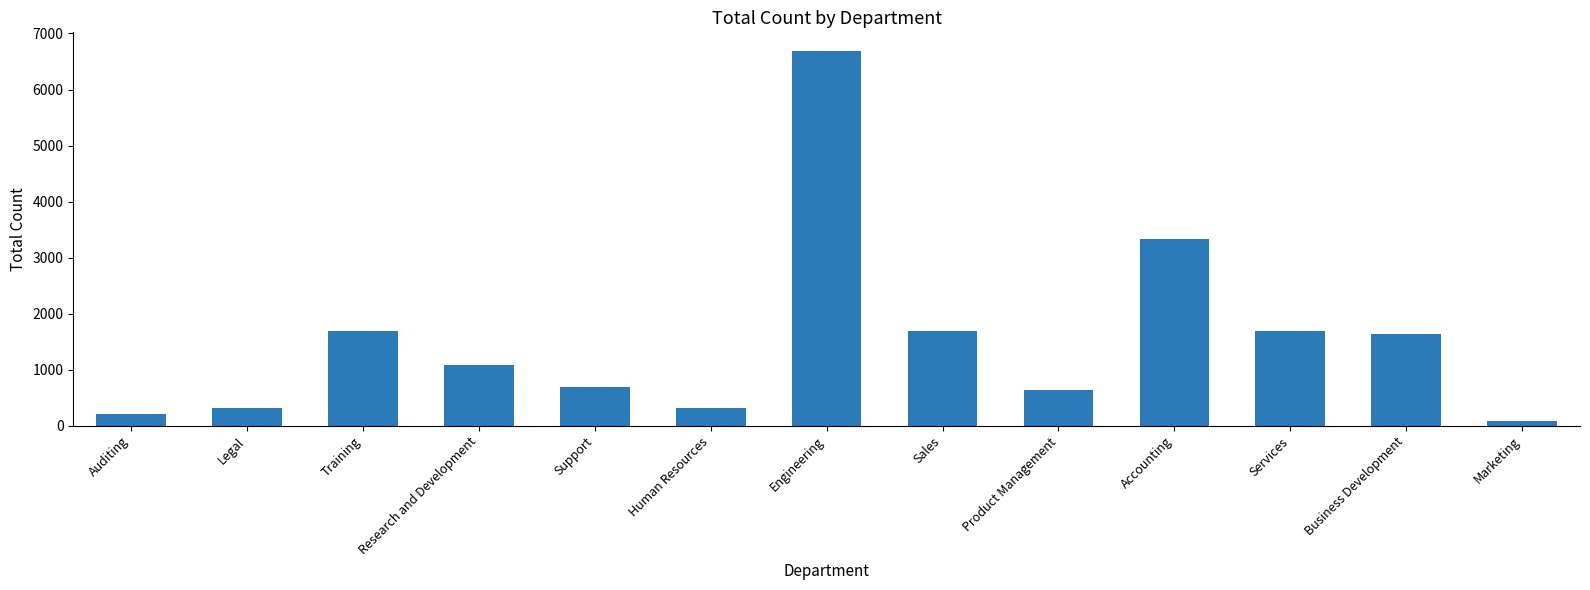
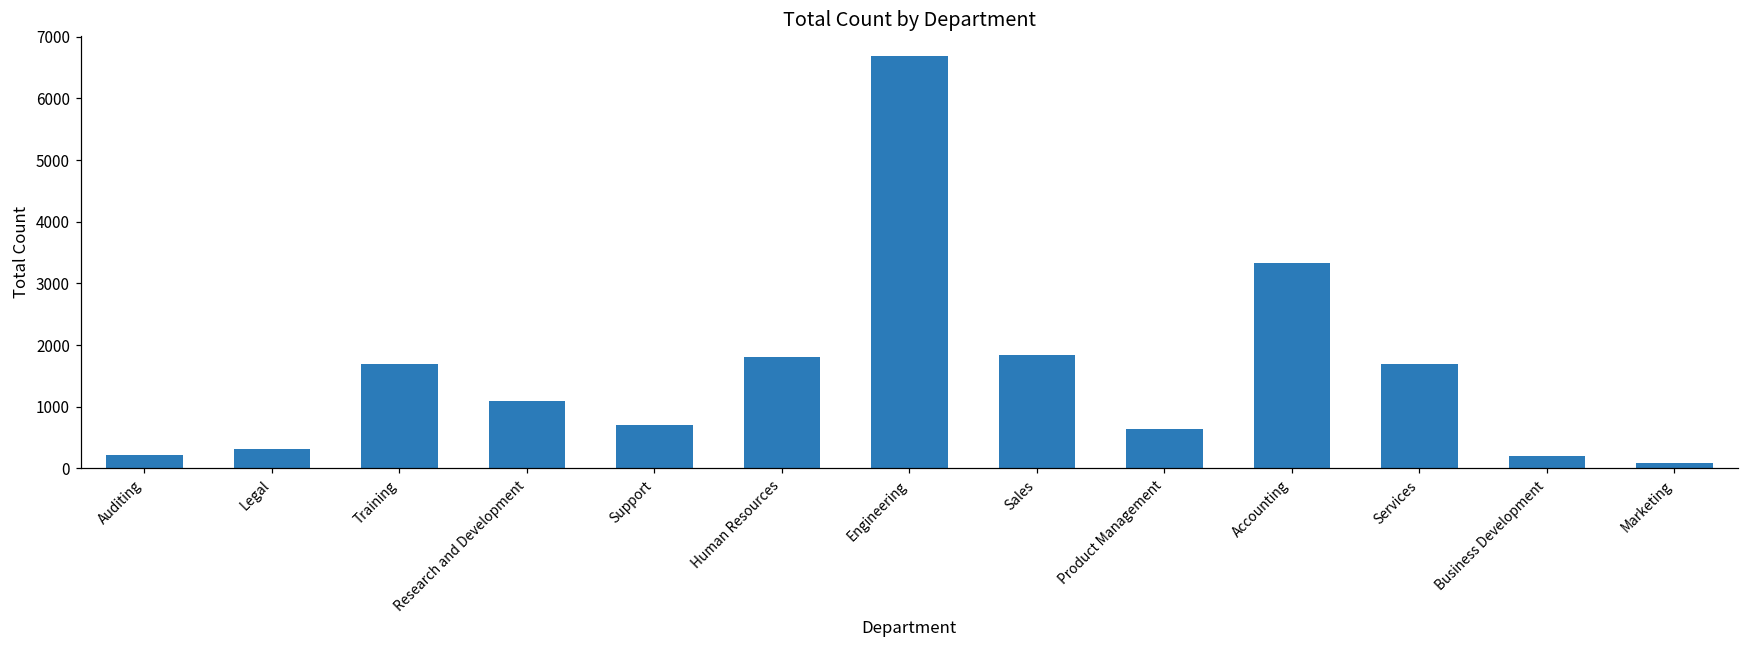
  {
    "Auditing": 200,
    "Legal": 300,
    "Training": 1700,
    "Research and Development": 1100,
    "Support": 700,
-   "Human Resources": 300,
+   "Human Resources": 1800,
    "Engineering": 6700,
-   "Sales": 1700,
+   "Sales": 1800,
    "Product Management": 600,
    "Accounting": 3300,
    "Services": 1700,
-   "Business Development": 1600,
+   "Business Development": 200,
    "Marketing": 100
  }
